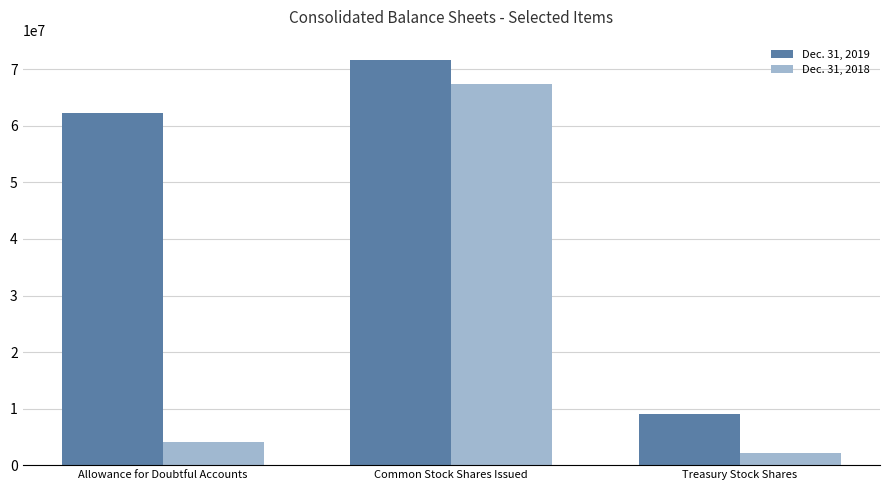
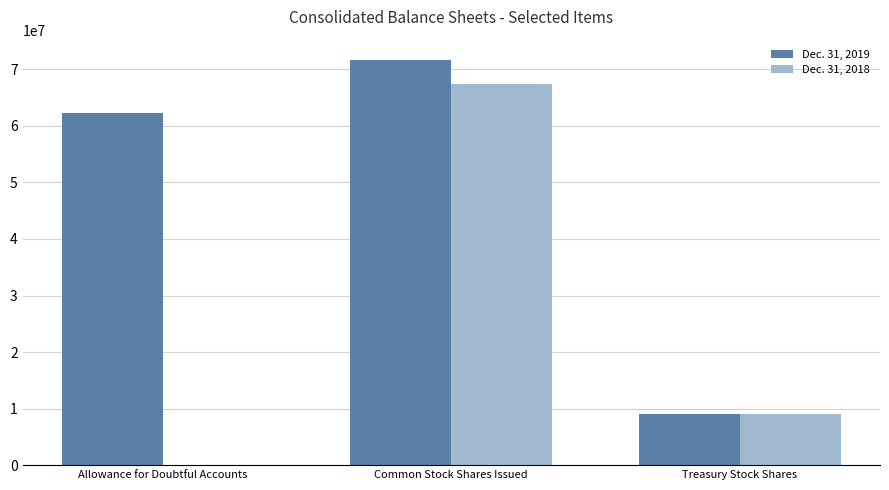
  {
    "Dec. 31, 2019": {
      "Allowance for Doubtful Accounts": 62000000,
      "Common Stock Shares Issued": 72000000,
      "Treasury Stock Shares": 9000000
    },
    "Dec. 31, 2018": {
-     "Allowance for Doubtful Accounts": 4000000,
+     "Allowance for Doubtful Accounts": 0,
      "Common Stock Shares Issued": 67000000,
-     "Treasury Stock Shares": 2000000
+     "Treasury Stock Shares": 9000000
    }
  }
